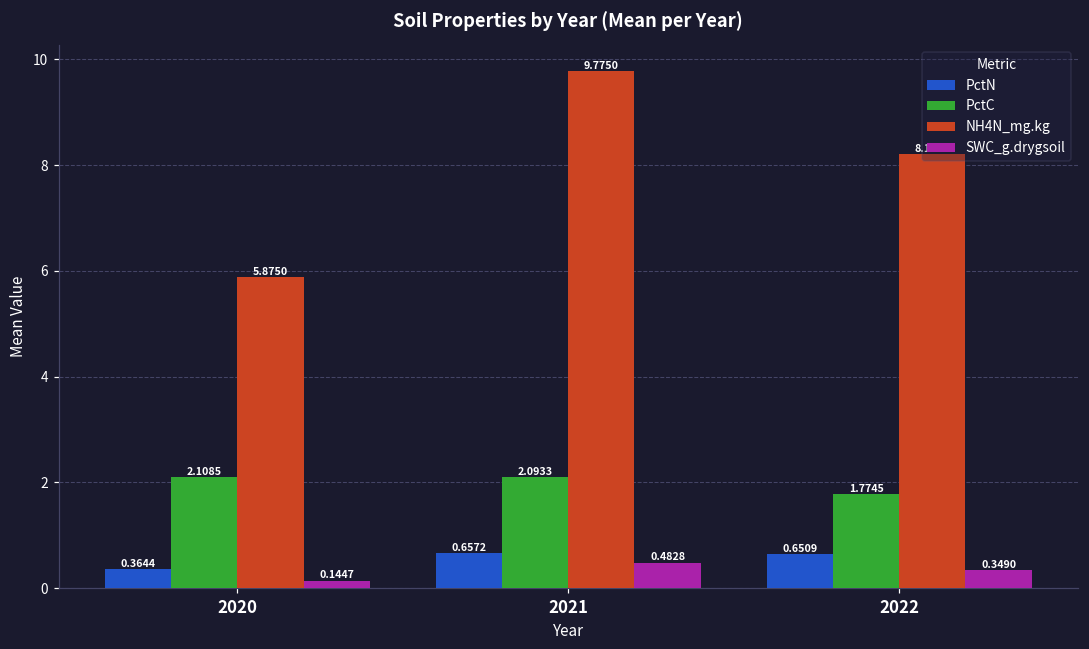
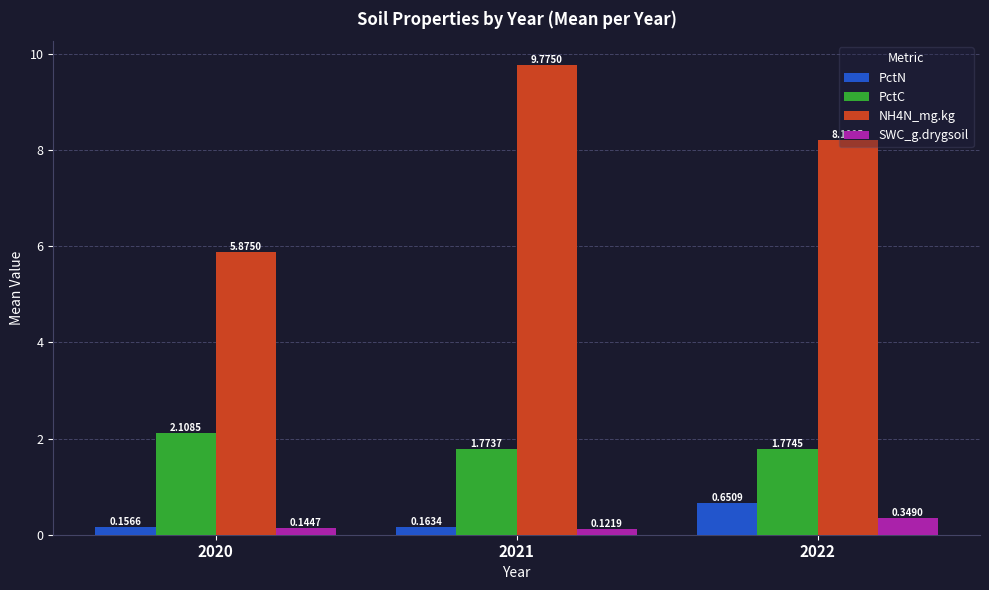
  {
    "PctN": {
-     "2020": 0.3644,
-     "2021": 0.6572,
+     "2020": 0.1566,
+     "2021": 0.1634,
      "2022": 0.6509
    },
    "PctC": {
      "2020": 2.1085,
-     "2021": 2.0933,
+     "2021": 1.7737,
      "2022": 1.7745
    },
    "NH4N_mg.kg": {
      "2020": 5.8750,
      "2021": 9.7750
    },
    "SWC_g.drygsoil": {
      "2020": 0.1447,
-     "2021": 0.4828,
+     "2021": 0.1219,
      "2022": 0.3490
    }
  }
